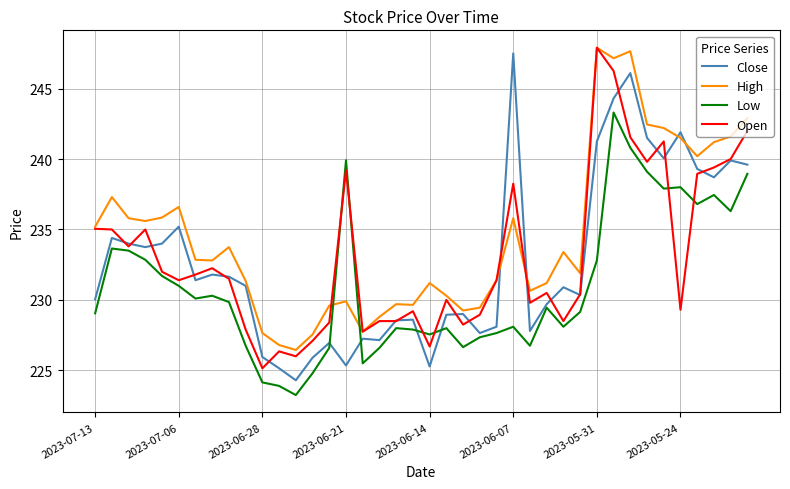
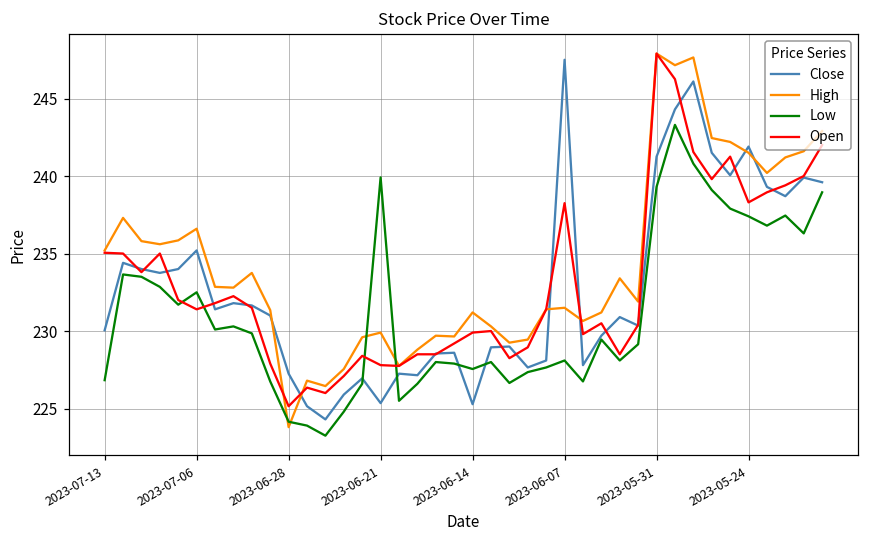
  {
    "Close": {
      "2023-07-13": 230.1,
      "2023-07-06": 235.2,
-     "2023-06-28": 226.0,
+     "2023-06-28": 227.3,
      "2023-06-21": 225.4,
      "2023-06-14": 225.3,
      "2023-06-07": 247.5,
      "2023-05-31": 241.3,
      "2023-05-24": 241.9
    },
    "High": {
      "2023-07-06": 236.6,
-     "2023-06-28": 227.7,
+     "2023-06-28": 223.8,
      "2023-06-21": 229.9,
      "2023-06-14": 231.2,
-     "2023-06-07": 235.8,
+     "2023-06-07": 231.5,
      "2023-05-24": 241.5
    },
    "Low": {
-     "2023-07-13": 229.1,
-     "2023-07-06": 231.0,
+     "2023-07-13": 226.8,
+     "2023-07-06": 232.5,
      "2023-06-28": 224.2,
      "2023-06-21": 239.9,
      "2023-06-14": 227.6,
      "2023-06-07": 228.1,
-     "2023-05-31": 232.8,
-     "2023-05-24": 238.0
+     "2023-05-31": 239.3,
+     "2023-05-24": 237.4
    },
    "Open": {
      "2023-07-06": 231.4,
      "2023-06-28": 225.2,
-     "2023-06-21": 239.2,
-     "2023-06-14": 226.7,
+     "2023-06-21": 227.8,
+     "2023-06-14": 229.9,
      "2023-06-07": 238.3,
-     "2023-05-24": 229.3
+     "2023-05-24": 238.3
    }
  }
